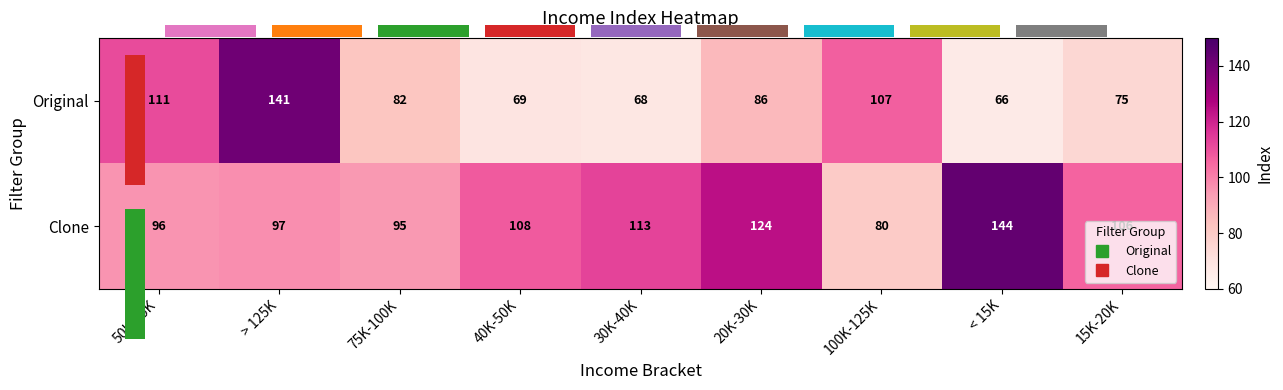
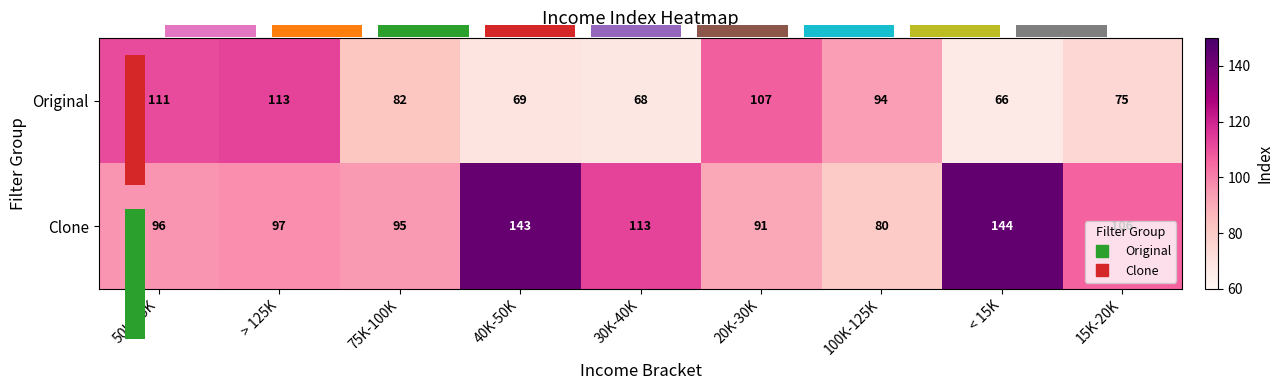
  {
    "Income Index Heatmap": {
      "Original": {
-       "> 125K": 141,
+       "> 125K": 113,
        "75K-100K": 82,
        "40K-50K": 69,
        "30K-40K": 68,
-       "20K-30K": 86,
-       "100K-125K": 107,
+       "20K-30K": 107,
+       "100K-125K": 94,
        "< 15K": 66,
        "15K-20K": 75
      },
      "Clone": {
        "> 125K": 97,
        "75K-100K": 95,
-       "40K-50K": 108,
+       "40K-50K": 143,
        "30K-40K": 113,
-       "20K-30K": 124,
+       "20K-30K": 91,
        "100K-125K": 80,
        "< 15K": 144
      }
    }
  }
